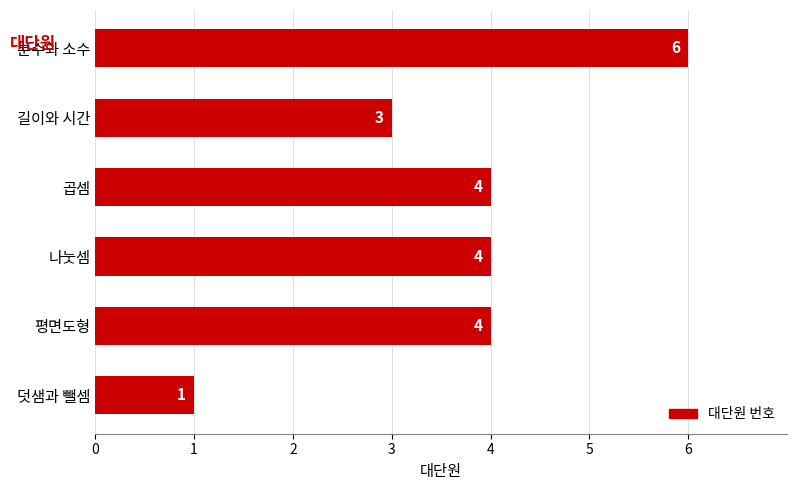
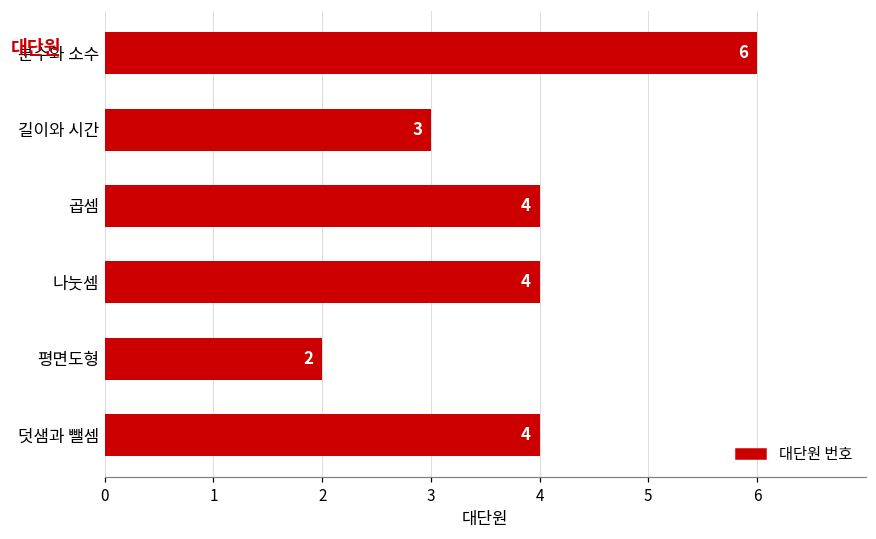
  {
    "분수와 소수": 6,
    "길이와 시간": 3,
    "곱셈": 4,
    "나눗셈": 4,
-   "평면도형": 4,
-   "덧샘과 뺄셈": 1
+   "평면도형": 2,
+   "덧샘과 뺄셈": 4
  }
